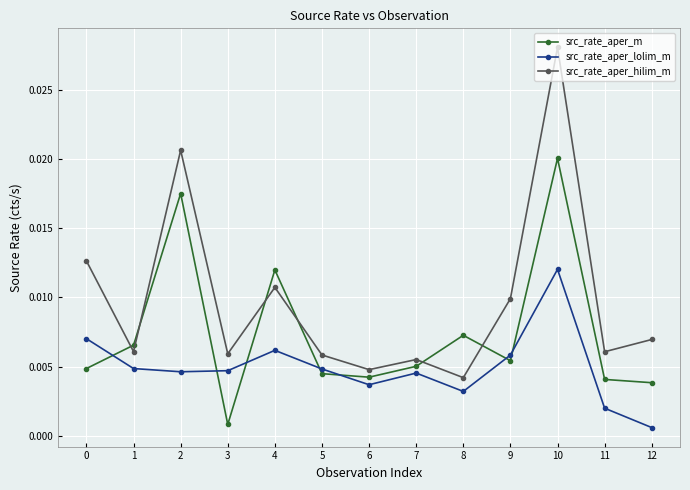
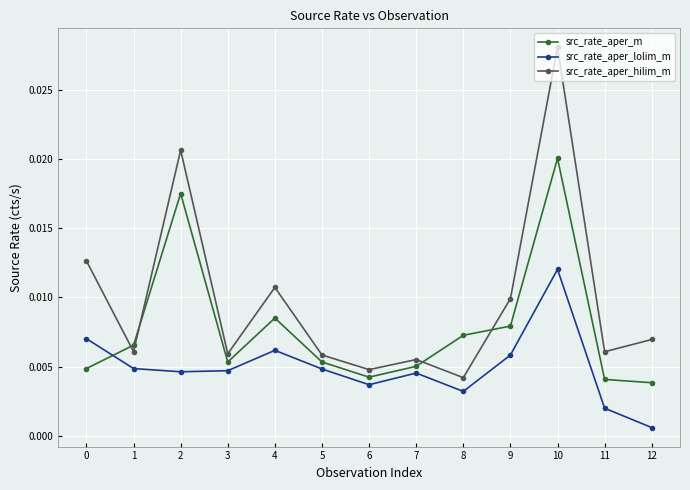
  {
    "src_rate_aper_m": {
      "0": 0.0049,
      "1": 0.0065,
      "2": 0.0175,
-     "3": 0.0008,
-     "4": 0.0120,
-     "5": 0.0045,
+     "3": 0.0053,
+     "4": 0.0085,
+     "5": 0.0053,
      "6": 0.0042,
      "7": 0.0050,
      "8": 0.0073,
-     "9": 0.0054,
+     "9": 0.0079,
      "10": 0.0200,
      "11": 0.0041,
      "12": 0.0038
    },
    "src_rate_aper_lolim_m": {
      "0": 0.0070,
      "1": 0.0049,
      "2": 0.0046,
      "3": 0.0047,
      "4": 0.0062,
      "5": 0.0048,
      "6": 0.0037,
      "7": 0.0045,
      "8": 0.0032,
      "9": 0.0058,
      "10": 0.0120,
      "11": 0.0020,
      "12": 0.0006
    },
    "src_rate_aper_hilim_m": {
      "0": 0.0126,
      "1": 0.0061,
      "2": 0.0206,
      "3": 0.0059,
      "4": 0.0107,
      "5": 0.0058,
      "6": 0.0048,
      "7": 0.0055,
      "8": 0.0042,
      "9": 0.0099,
      "11": 0.0061,
      "12": 0.0070
    }
  }
